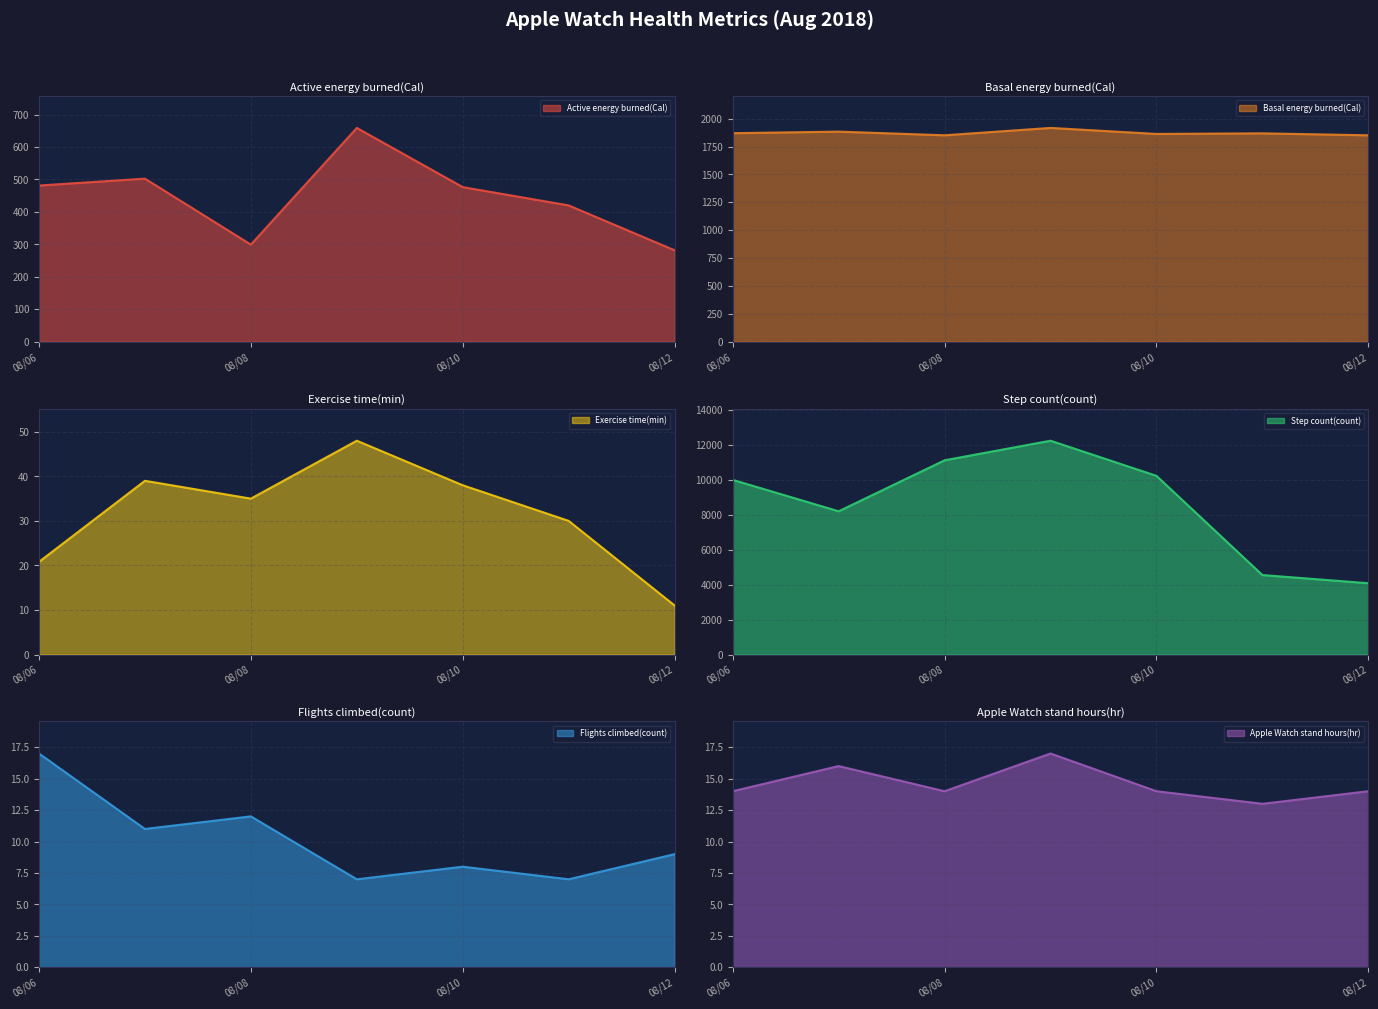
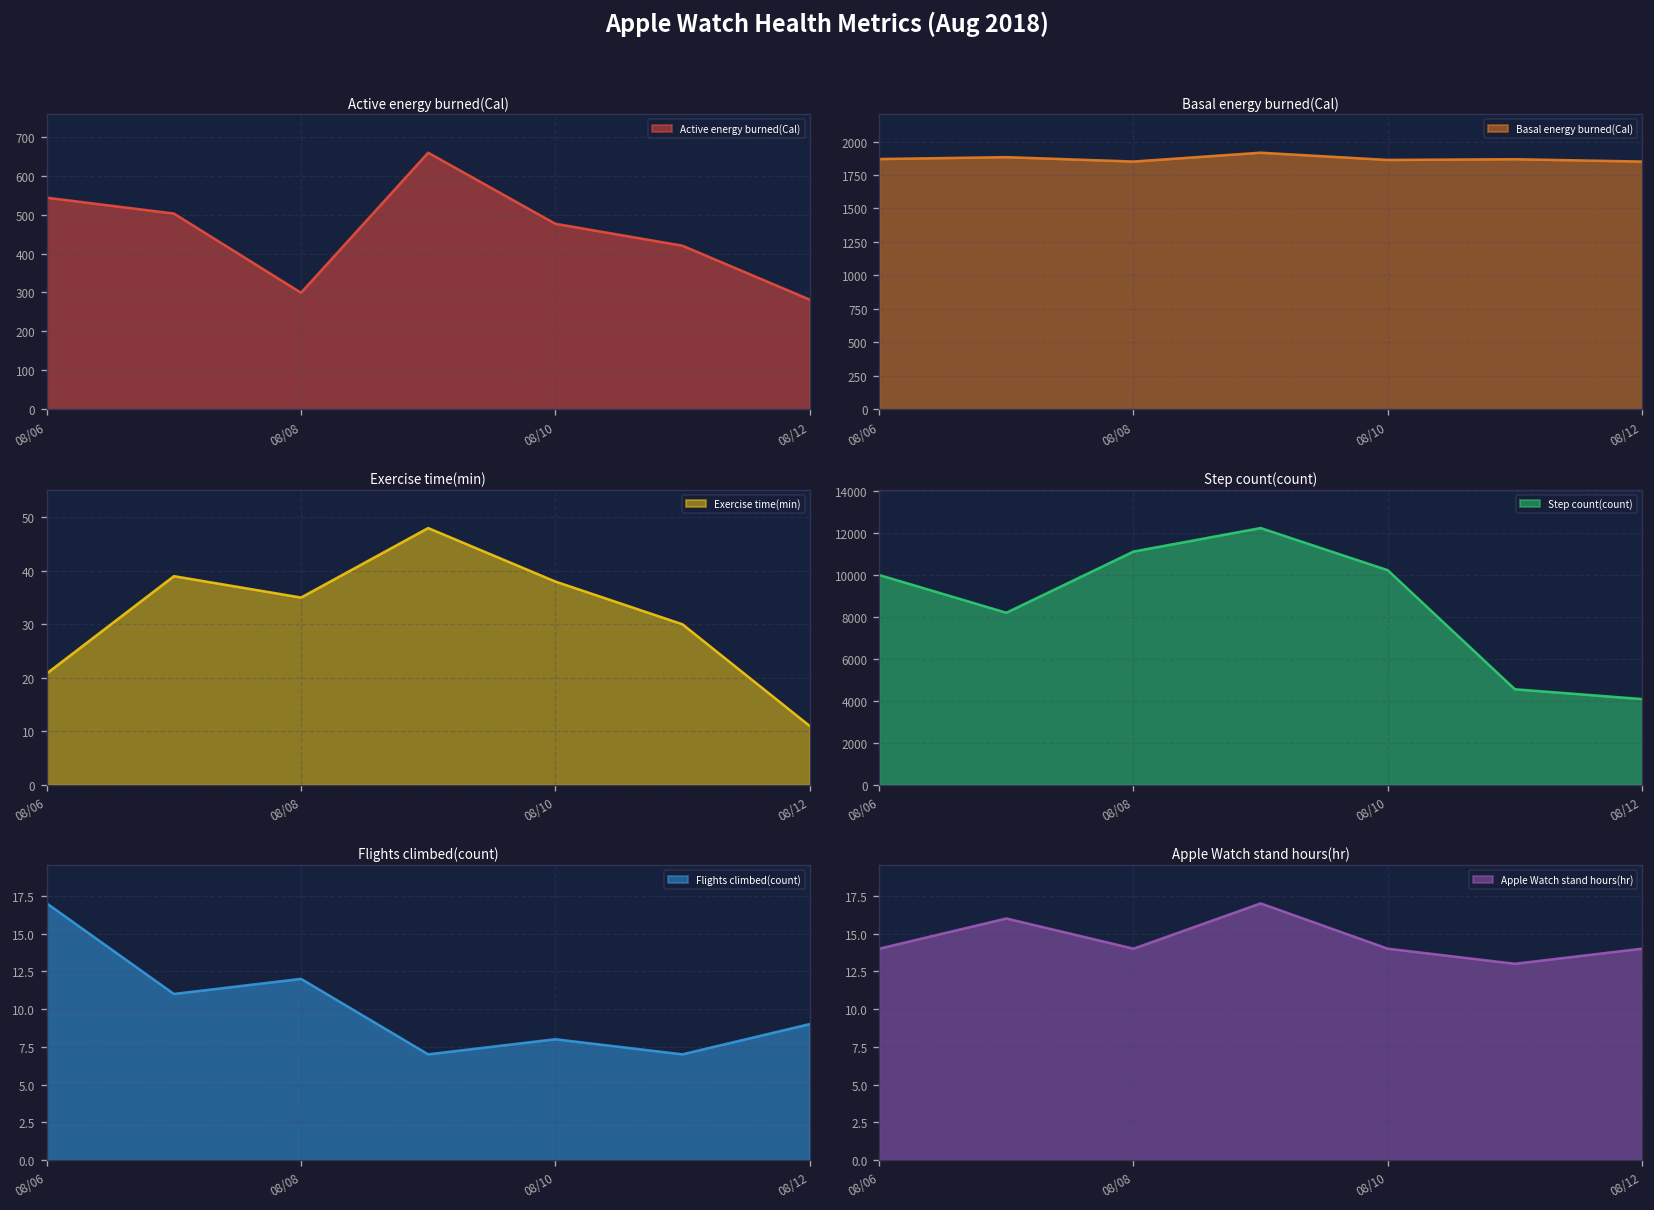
  {
    "Active energy burned(Cal)": {
-     "08/06": 480,
+     "08/06": 540,
      "08/08": 300,
      "08/10": 480,
      "08/12": 280
    },
    "Basal energy burned(Cal)": {
      "08/06": 1870,
      "08/08": 1850,
      "08/10": 1860,
      "08/12": 1850
    },
    "Exercise time(min)": {
      "08/06": 21,
      "08/08": 35,
      "08/10": 38,
      "08/12": 11
    },
    "Step count(count)": {
      "08/06": 10000,
      "08/08": 11100,
      "08/10": 10200,
      "08/12": 4100
    },
    "Flights climbed(count)": {
      "08/06": 17.0,
      "08/08": 12.0,
      "08/10": 8.0,
      "08/12": 9.0
    },
    "Apple Watch stand hours(hr)": {
      "08/06": 14.0,
      "08/08": 14.0,
      "08/10": 14.0,
      "08/12": 14.0
    }
  }
